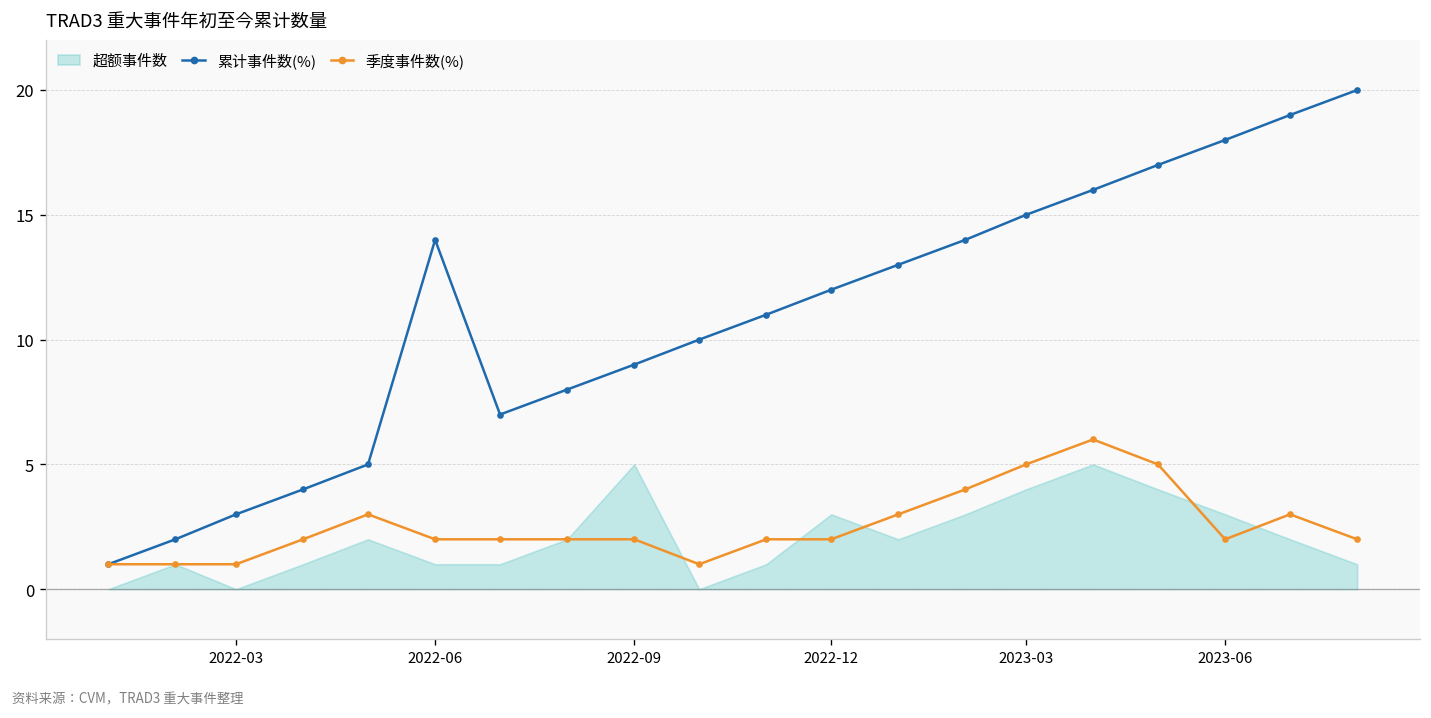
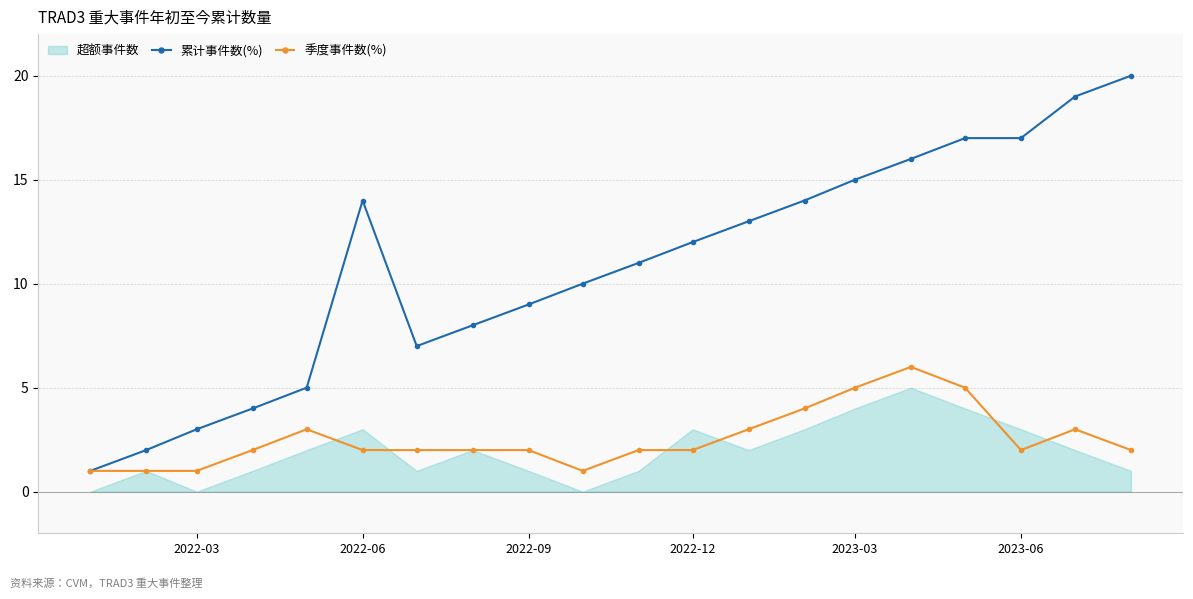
  {
    "累计事件数(%)": {
      "2022-03": 3,
      "2022-06": 14,
      "2022-09": 9,
      "2022-12": 12,
      "2023-03": 15,
-     "2023-06": 18
+     "2023-06": 17
    },
    "超额事件数": {
      "2022-03": 0,
-     "2022-06": 1,
-     "2022-09": 5,
+     "2022-06": 3,
+     "2022-09": 1,
      "2022-12": 3,
      "2023-03": 4,
      "2023-06": 3
    },
    "季度事件数(%)": {
      "2022-03": 1,
      "2022-06": 2,
      "2022-09": 2,
      "2022-12": 2,
      "2023-03": 5,
      "2023-06": 2
    }
  }
